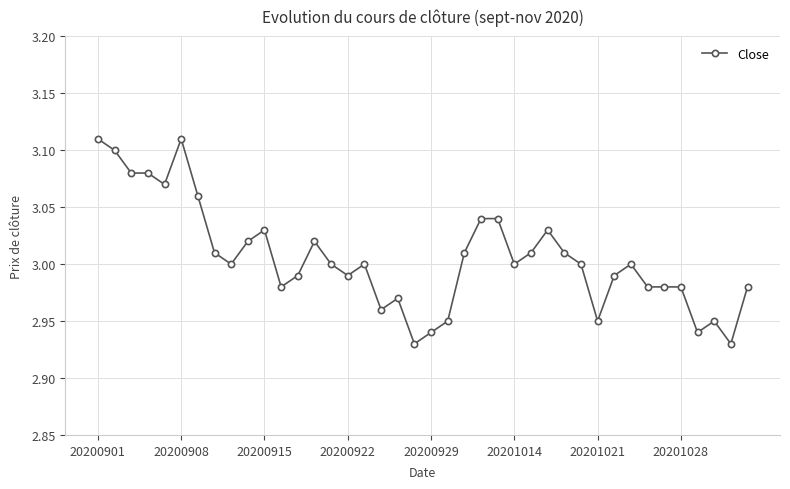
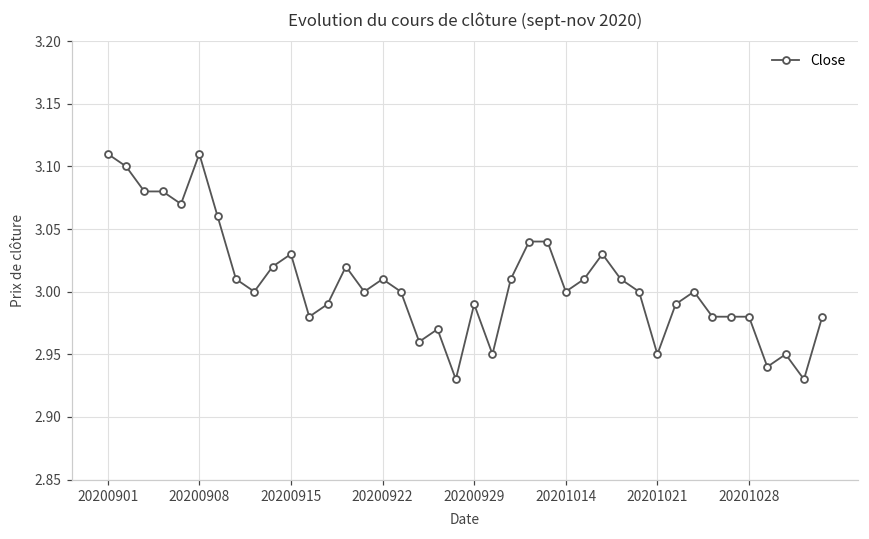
  {
    "20200901": 3.11,
    "20200908": 3.11,
    "20200915": 3.03,
-   "20200922": 2.99,
-   "20200929": 2.94,
+   "20200922": 3.01,
+   "20200929": 2.99,
    "20201014": 3.00,
    "20201021": 2.95,
    "20201028": 2.98
  }
